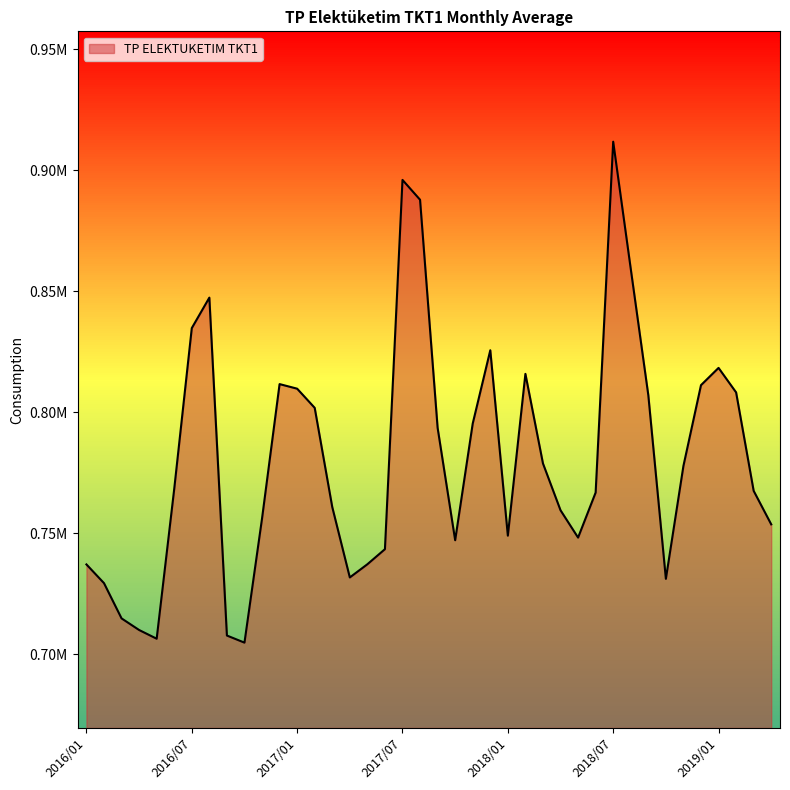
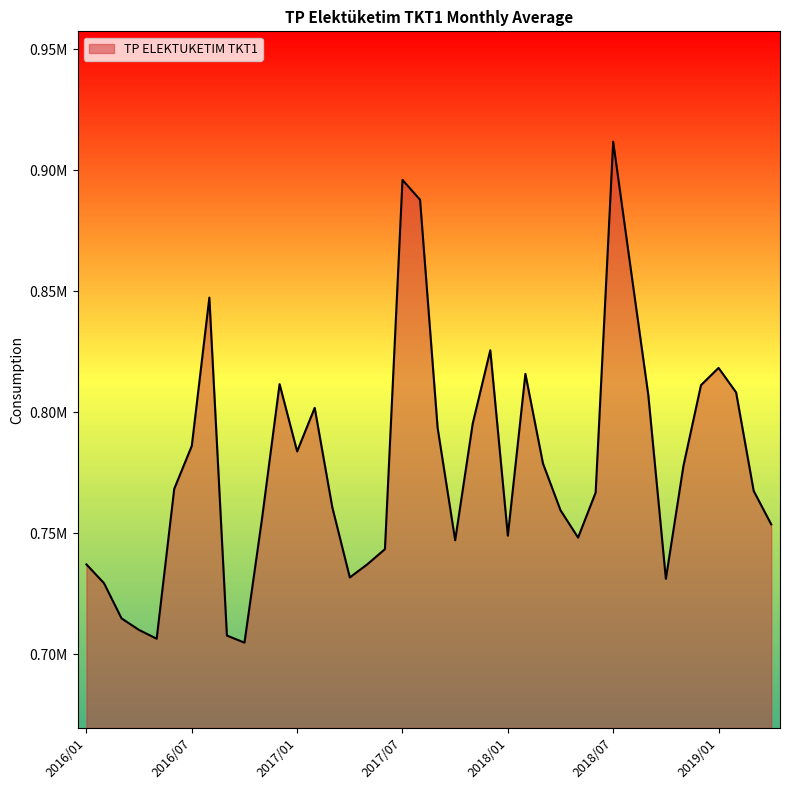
  {
    "2016/01": 737000,
-   "2016/07": 835000,
-   "2017/01": 810000,
+   "2016/07": 786000,
+   "2017/01": 784000,
    "2017/07": 896000,
    "2018/01": 749000,
    "2018/07": 912000,
    "2019/01": 818000
  }
